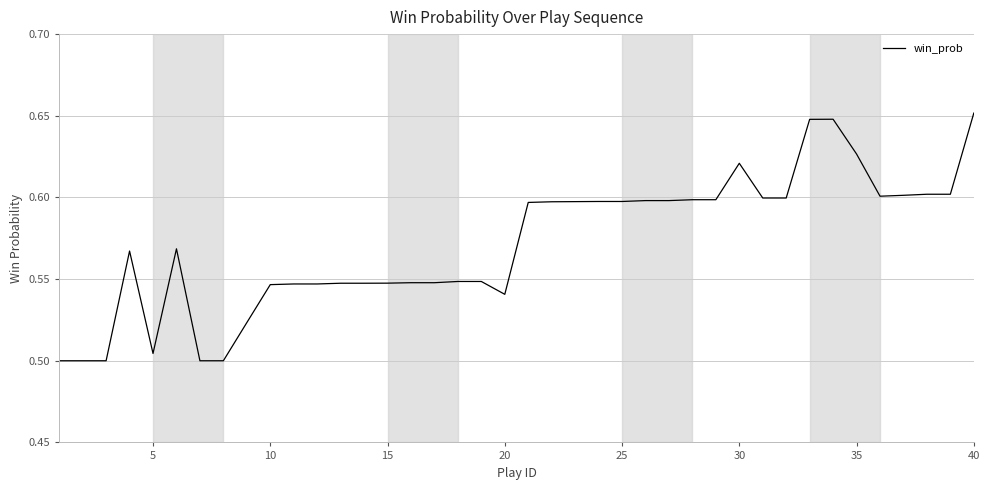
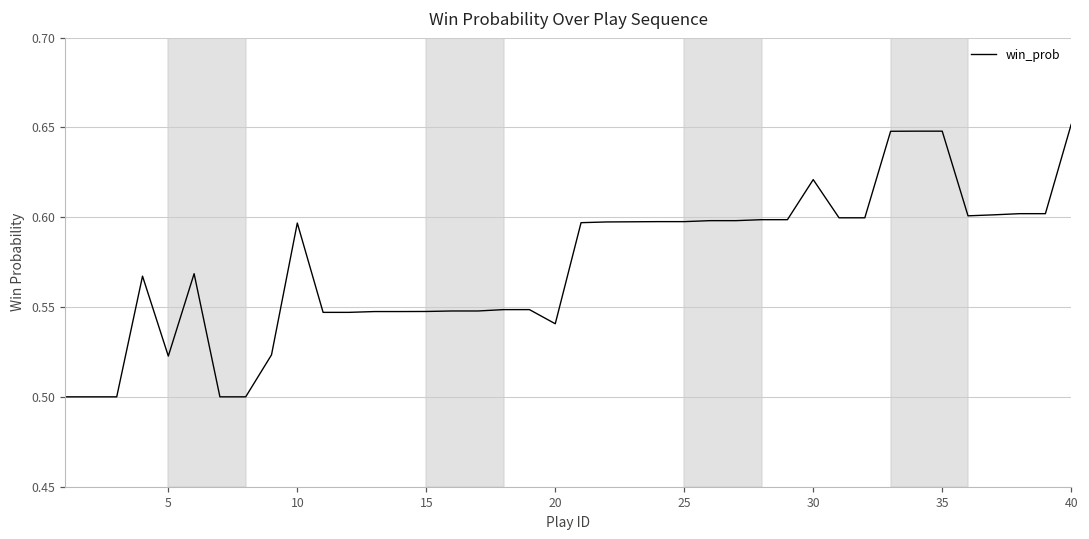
  {
-   "5": 0.504,
-   "10": 0.547,
+   "5": 0.523,
+   "10": 0.597,
    "15": 0.548,
    "20": 0.541,
    "25": 0.598,
    "30": 0.621,
-   "35": 0.627,
+   "35": 0.648,
    "40": 0.652
  }
